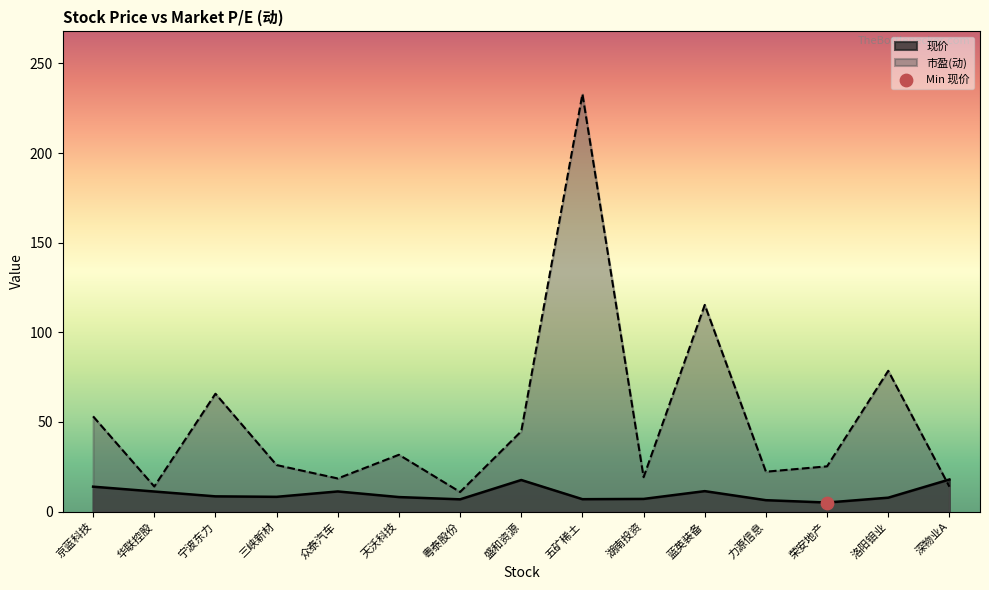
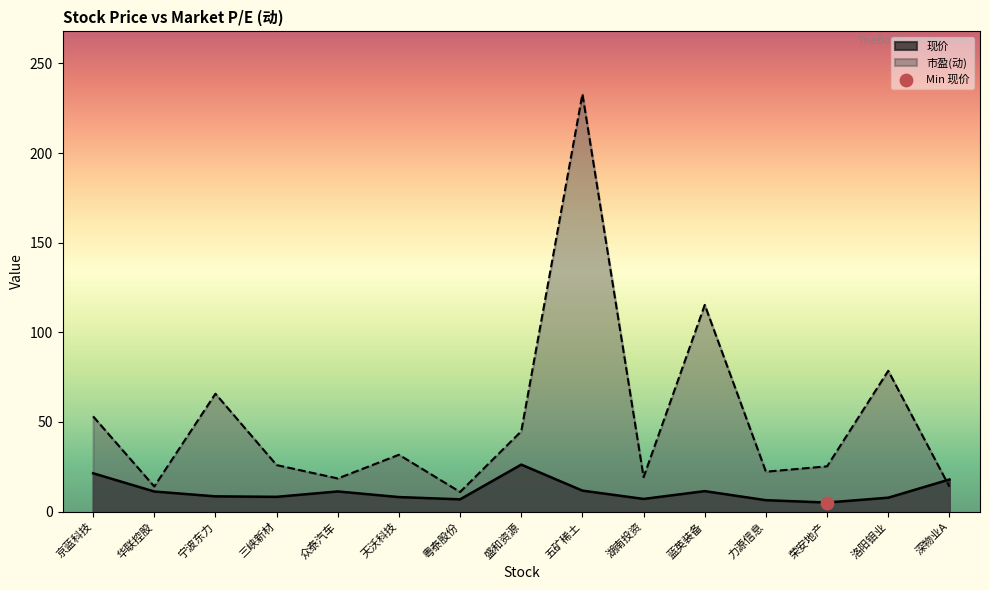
  {
    "现价": {
-     "京蓝科技": 14,
+     "京蓝科技": 21,
      "华联控股": 11,
      "宁波东力": 9,
      "三峡新材": 8,
      "众泰汽车": 11,
      "天沃科技": 8,
      "粤泰股份": 7,
-     "盛和资源": 18,
-     "五矿稀土": 7,
+     "盛和资源": 26,
+     "五矿稀土": 12,
      "湖南投资": 7,
      "蓝英装备": 11,
      "力源信息": 6,
      "洛阳钼业": 8,
      "深物业A": 18
    },
    "市盈(动)": {
      "京蓝科技": 53,
      "华联控股": 14,
      "宁波东力": 66,
      "三峡新材": 26,
      "众泰汽车": 19,
      "天沃科技": 32,
      "粤泰股份": 11,
      "盛和资源": 45,
      "五矿稀土": 233,
      "湖南投资": 19,
      "蓝英装备": 115,
      "力源信息": 22,
      "荣安地产": 25,
      "洛阳钼业": 79,
      "深物业A": 14
    }
  }
